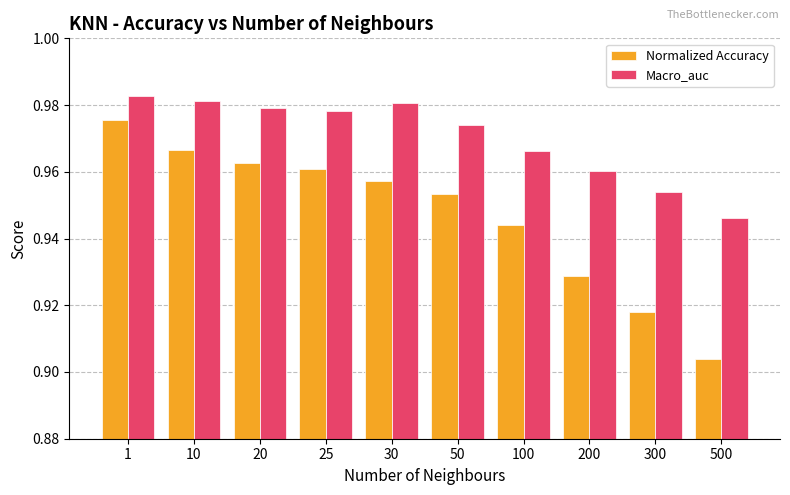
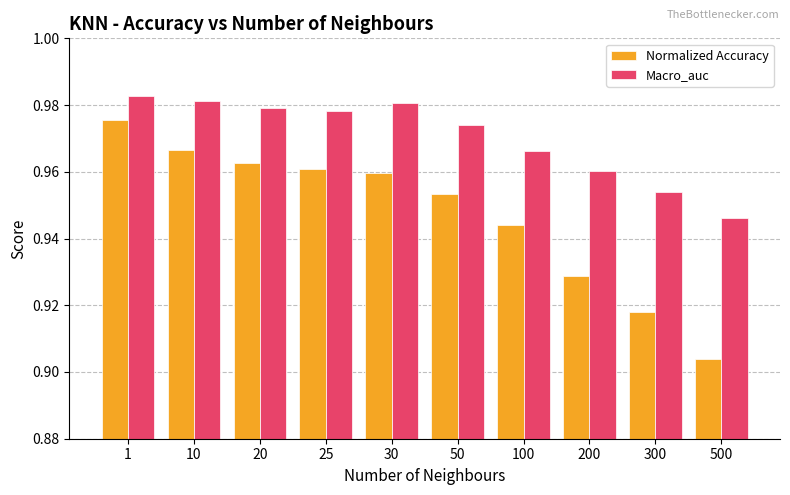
  {
    "Normalized Accuracy": {
      "1": 0.976,
      "10": 0.967,
      "20": 0.963,
      "25": 0.961,
-     "30": 0.957,
+     "30": 0.960,
      "50": 0.953,
      "100": 0.944,
      "200": 0.929,
      "300": 0.918,
      "500": 0.904
    },
    "Macro_auc": {
      "1": 0.983,
      "10": 0.981,
      "20": 0.979,
      "25": 0.978,
      "30": 0.981,
      "50": 0.974,
      "100": 0.966,
      "200": 0.960,
      "300": 0.954,
      "500": 0.946
    }
  }
